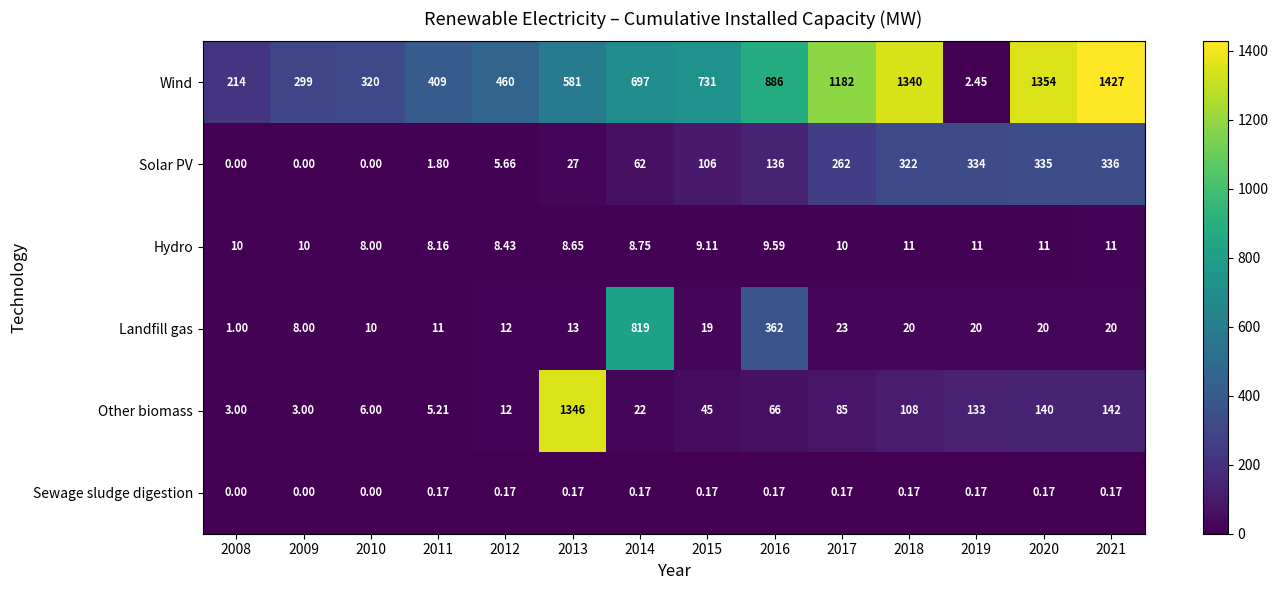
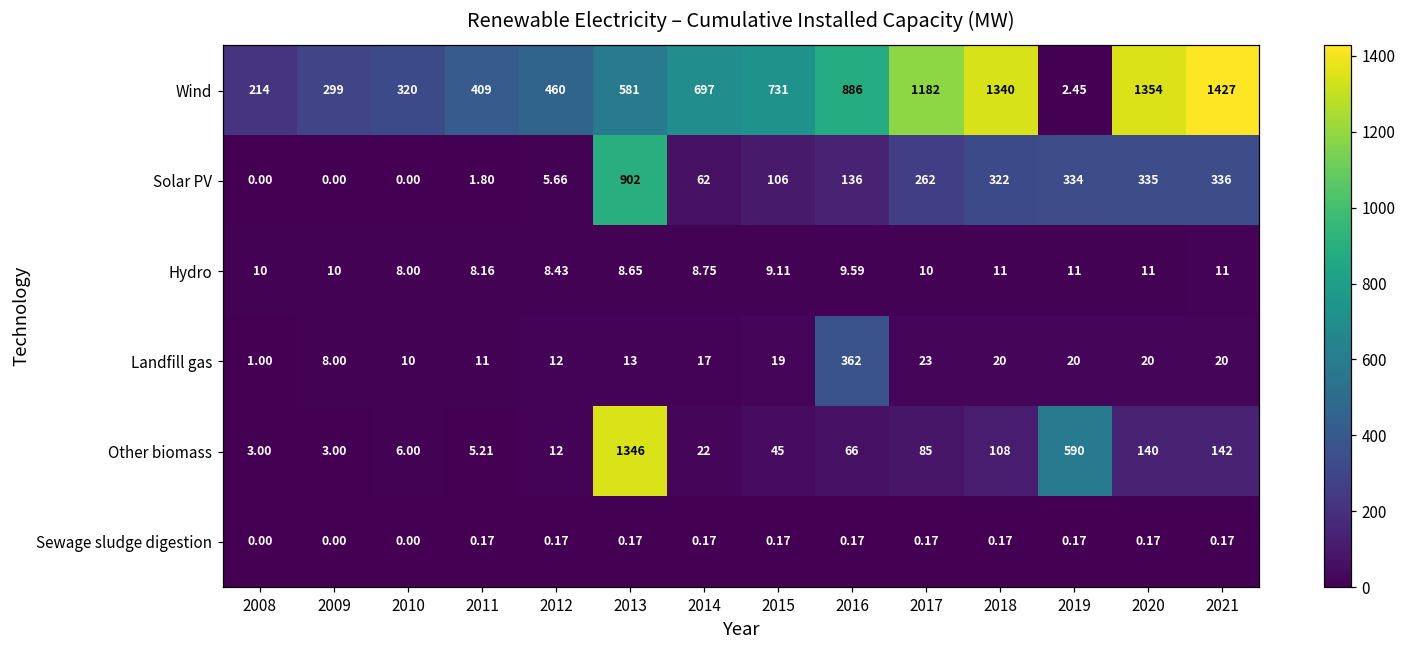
  {
    "Wind": {
      "2008": 214,
      "2009": 299,
      "2010": 320,
      "2011": 409,
      "2012": 460,
      "2013": 581,
      "2014": 697,
      "2015": 731,
      "2016": 886,
      "2017": 1182,
      "2018": 1340,
      "2019": 2.45,
      "2020": 1354,
      "2021": 1427
    },
    "Solar PV": {
      "2008": 0.00,
      "2009": 0.00,
      "2010": 0.00,
      "2011": 1.80,
      "2012": 5.66,
-     "2013": 27,
+     "2013": 902,
      "2014": 62,
      "2015": 106,
      "2016": 136,
      "2017": 262,
      "2018": 322,
      "2019": 334,
      "2020": 335,
      "2021": 336
    },
    "Hydro": {
      "2008": 10,
      "2009": 10,
      "2010": 8.00,
      "2011": 8.16,
      "2012": 8.43,
      "2013": 8.65,
      "2014": 8.75,
      "2015": 9.11,
      "2016": 9.59,
      "2017": 10,
      "2018": 11,
      "2019": 11,
      "2020": 11,
      "2021": 11
    },
    "Landfill gas": {
      "2008": 1.00,
      "2009": 8.00,
      "2010": 10,
      "2011": 11,
      "2012": 12,
      "2013": 13,
-     "2014": 819,
+     "2014": 17,
      "2015": 19,
      "2016": 362,
      "2017": 23,
      "2018": 20,
      "2019": 20,
      "2020": 20,
      "2021": 20
    },
    "Other biomass": {
      "2008": 3.00,
      "2009": 3.00,
      "2010": 6.00,
      "2011": 5.21,
      "2012": 12,
      "2013": 1346,
      "2014": 22,
      "2015": 45,
      "2016": 66,
      "2017": 85,
      "2018": 108,
-     "2019": 133,
+     "2019": 590,
      "2020": 140,
      "2021": 142
    },
    "Sewage sludge digestion": {
      "2008": 0.00,
      "2009": 0.00,
      "2010": 0.00,
      "2011": 0.17,
      "2012": 0.17,
      "2013": 0.17,
      "2014": 0.17,
      "2015": 0.17,
      "2016": 0.17,
      "2017": 0.17,
      "2018": 0.17,
      "2019": 0.17,
      "2020": 0.17,
      "2021": 0.17
    }
  }
